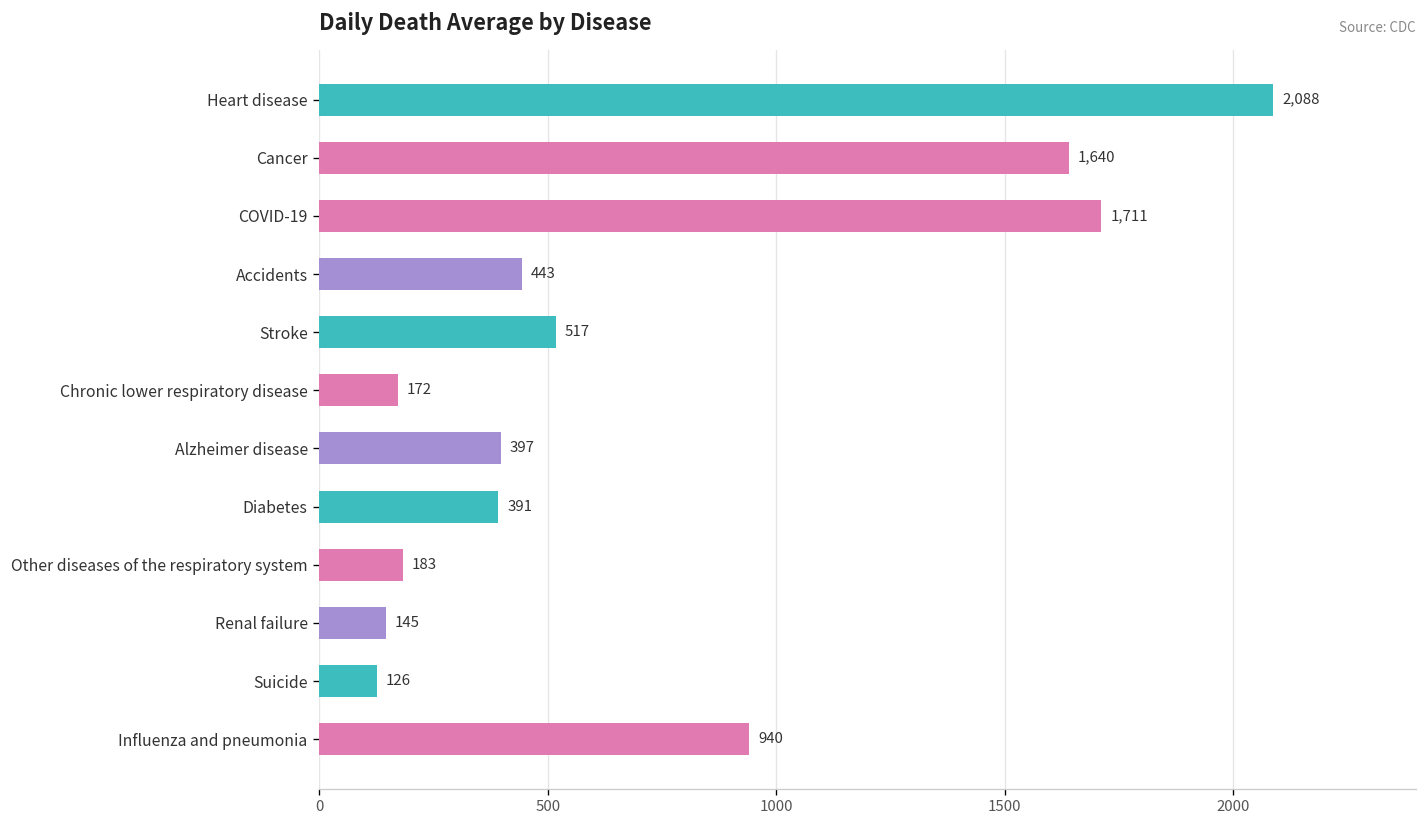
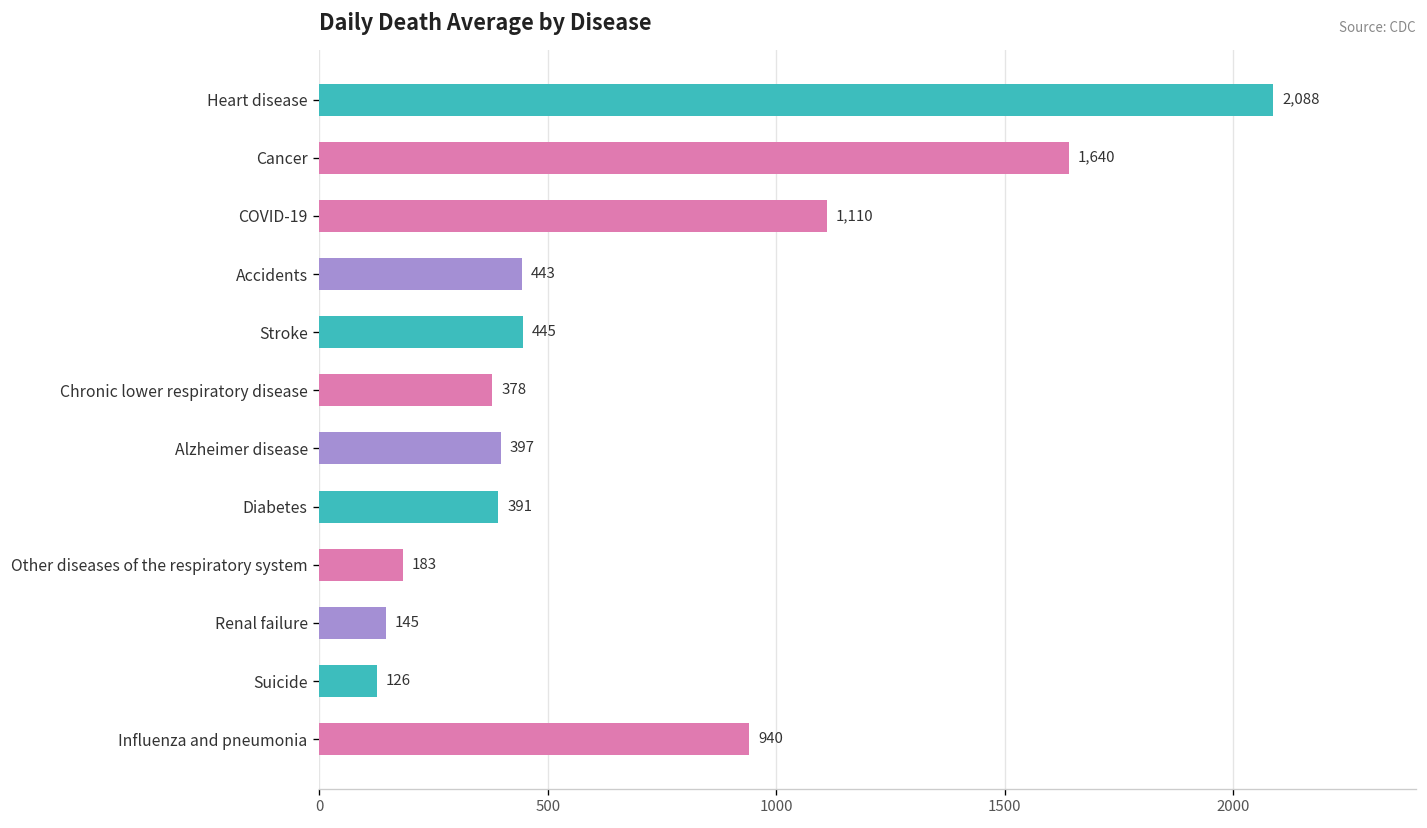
  {
    "Heart disease": "2,088",
    "Cancer": "1,640",
-   "COVID-19": "1,711",
+   "COVID-19": "1,110",
    "Accidents": "443",
-   "Stroke": "517",
-   "Chronic lower respiratory disease": "172",
+   "Stroke": "445",
+   "Chronic lower respiratory disease": "378",
    "Alzheimer disease": "397",
    "Diabetes": "391",
    "Other diseases of the respiratory system": "183",
    "Renal failure": "145",
    "Suicide": "126",
    "Influenza and pneumonia": "940"
  }
